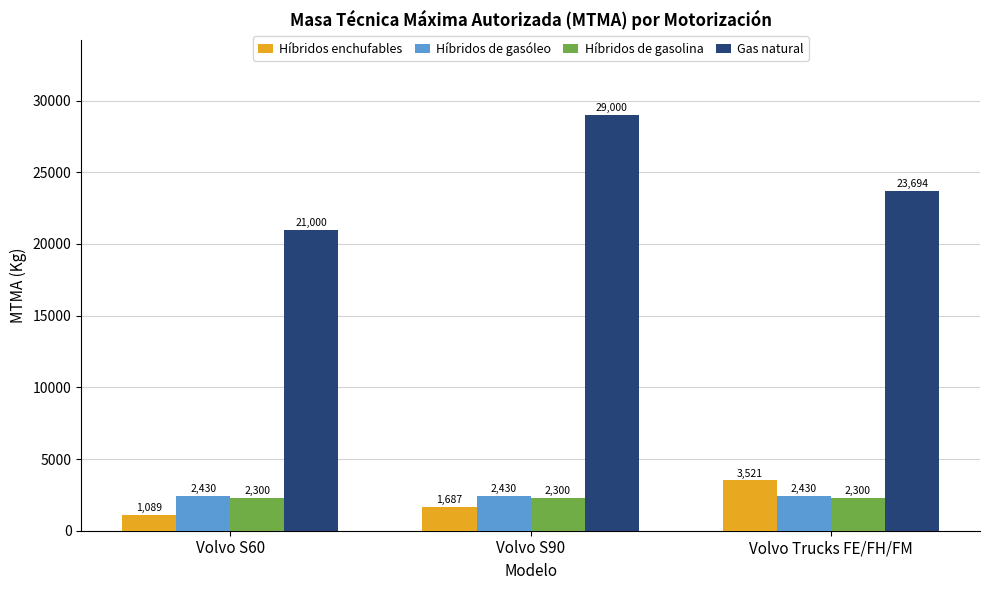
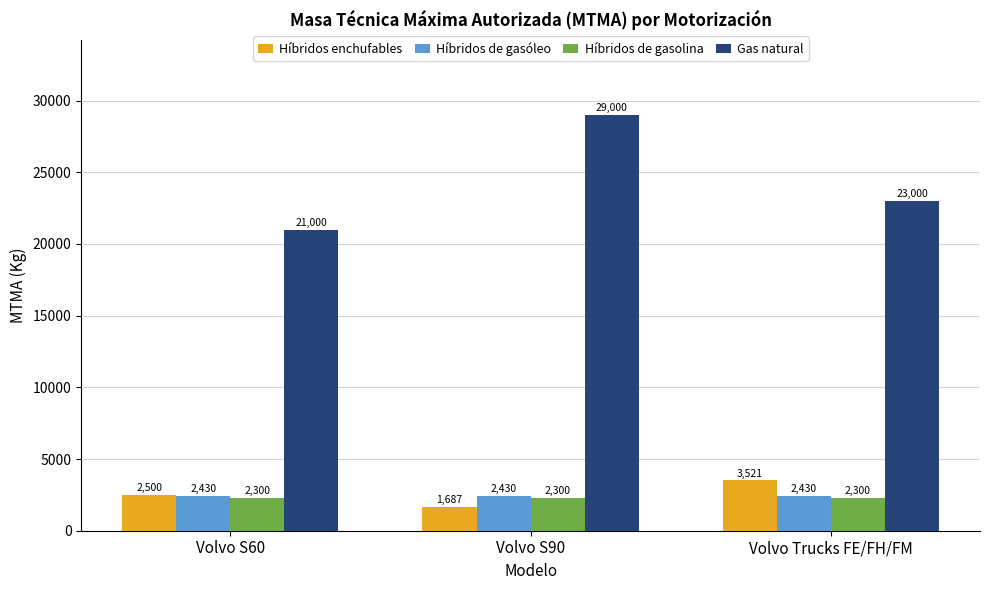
  {
    "Híbridos enchufables": {
-     "Volvo S60": "1,089",
+     "Volvo S60": "2,500",
      "Volvo S90": "1,687",
      "Volvo Trucks FE/FH/FM": "3,521"
    },
    "Híbridos de gasóleo": {
      "Volvo S60": "2,430",
      "Volvo S90": "2,430",
      "Volvo Trucks FE/FH/FM": "2,430"
    },
    "Híbridos de gasolina": {
      "Volvo S60": "2,300",
      "Volvo S90": "2,300",
      "Volvo Trucks FE/FH/FM": "2,300"
    },
    "Gas natural": {
      "Volvo S60": "21,000",
      "Volvo S90": "29,000",
-     "Volvo Trucks FE/FH/FM": "23,694"
+     "Volvo Trucks FE/FH/FM": "23,000"
    }
  }
